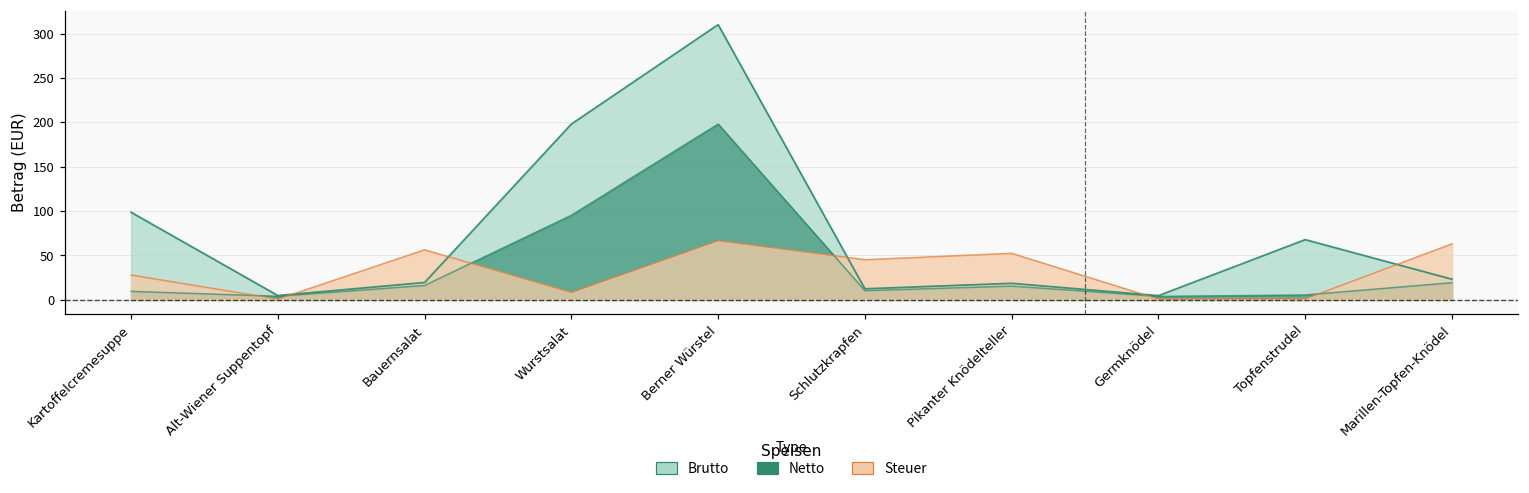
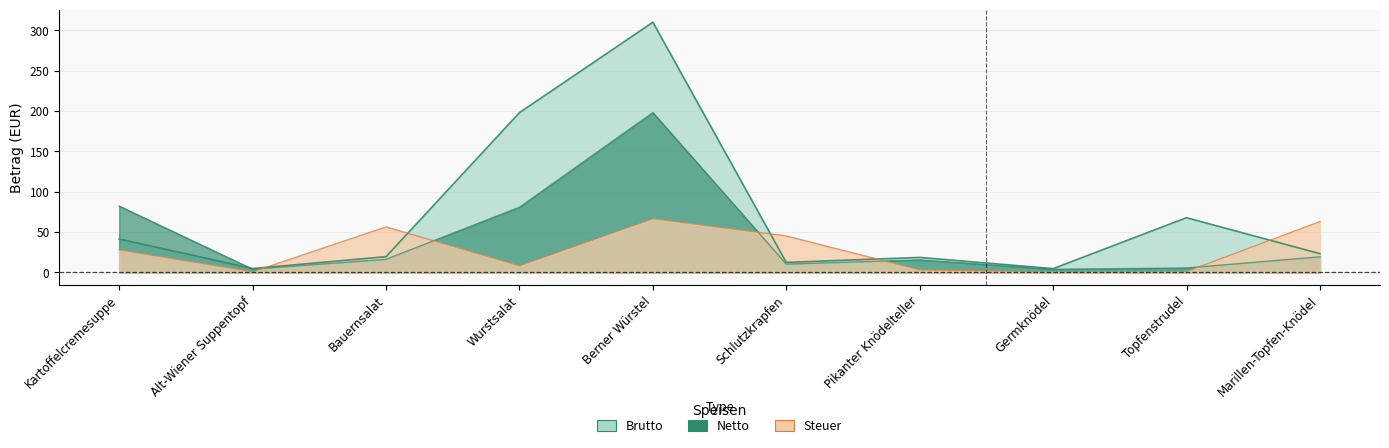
  {
    "Brutto": {
-     "Kartoffelcremesuppe": 100,
+     "Kartoffelcremesuppe": 40,
      "Bauernsalat": 20,
      "Wurstsalat": 200,
      "Berner Würstel": 310,
      "Topfenstrudel": 70,
      "Marillen-Topfen-Knödel": 20
    },
    "Netto": {
-     "Kartoffelcremesuppe": 10,
+     "Kartoffelcremesuppe": 80,
      "Bauernsalat": 20,
-     "Wurstsalat": 100,
+     "Wurstsalat": 80,
      "Berner Würstel": 200,
      "Topfenstrudel": 10,
      "Marillen-Topfen-Knödel": 20
    },
    "Steuer": {
      "Kartoffelcremesuppe": 30,
      "Bauernsalat": 60,
      "Wurstsalat": 10,
      "Berner Würstel": 70,
      "Schlutzkrapfen": 50,
-     "Pikanter Knödelteller": 50,
+     "Pikanter Knödelteller": 0,
      "Germknödel": 0,
      "Topfenstrudel": 0,
      "Marillen-Topfen-Knödel": 60
    }
  }
